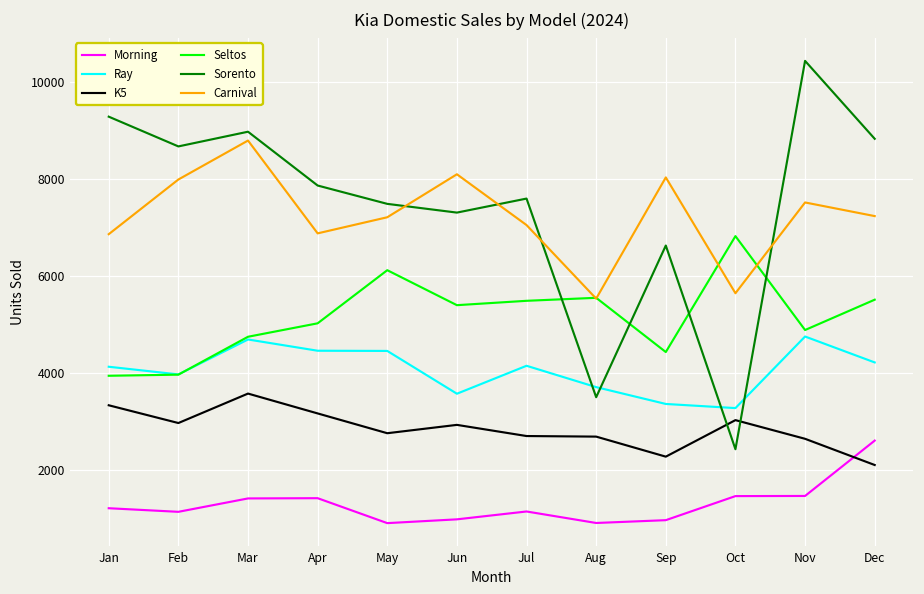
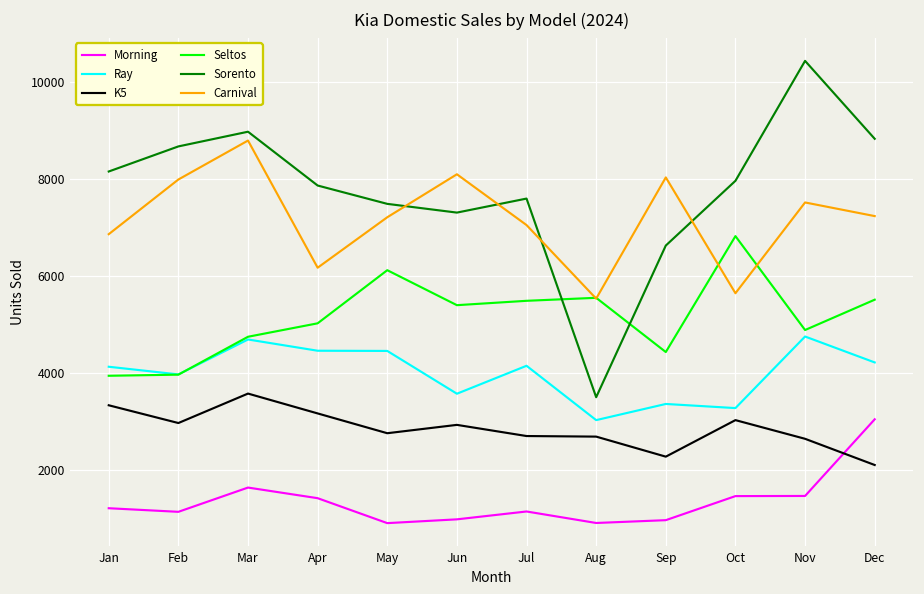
  {
    "Morning": {
      "Jan": 1200,
      "Feb": 1100,
-     "Mar": 1400,
+     "Mar": 1600,
      "Apr": 1400,
      "May": 900,
      "Jun": 1000,
      "Jul": 1100,
      "Aug": 900,
      "Sep": 1000,
      "Oct": 1500,
      "Nov": 1500,
-     "Dec": 2600
+     "Dec": 3000
    },
    "Ray": {
      "Jan": 4100,
      "Apr": 4500,
      "May": 4500,
      "Jun": 3600,
      "Jul": 4200,
-     "Aug": 3700,
+     "Aug": 3000,
      "Sep": 3400,
      "Oct": 3300,
      "Nov": 4800,
      "Dec": 4200
    },
    "K5": {
      "Jan": 3300,
      "Feb": 3000,
      "Mar": 3600,
      "Apr": 3200,
      "May": 2800,
      "Jun": 2900,
      "Jul": 2700,
      "Aug": 2700,
      "Sep": 2300,
      "Oct": 3000,
      "Nov": 2600,
      "Dec": 2100
    },
    "Seltos": {
      "Jan": 3900,
      "Apr": 5000,
      "May": 6100,
      "Jun": 5400,
      "Jul": 5500,
      "Sep": 4400,
      "Oct": 6800,
      "Nov": 4900,
      "Dec": 5500
    },
    "Sorento": {
-     "Jan": 9300,
+     "Jan": 8200,
      "Feb": 8700,
      "Mar": 9000,
      "Apr": 7900,
      "May": 7500,
      "Jun": 7300,
      "Jul": 7600,
      "Aug": 3500,
      "Sep": 6600,
-     "Oct": 2400,
+     "Oct": 8000,
      "Nov": 10400,
      "Dec": 8800
    },
    "Carnival": {
      "Jan": 6900,
      "Feb": 8000,
      "Mar": 8800,
-     "Apr": 6900,
+     "Apr": 6200,
      "May": 7200,
      "Jun": 8100,
      "Jul": 7100,
      "Sep": 8000,
      "Oct": 5600,
      "Nov": 7500,
      "Dec": 7200
    }
  }
